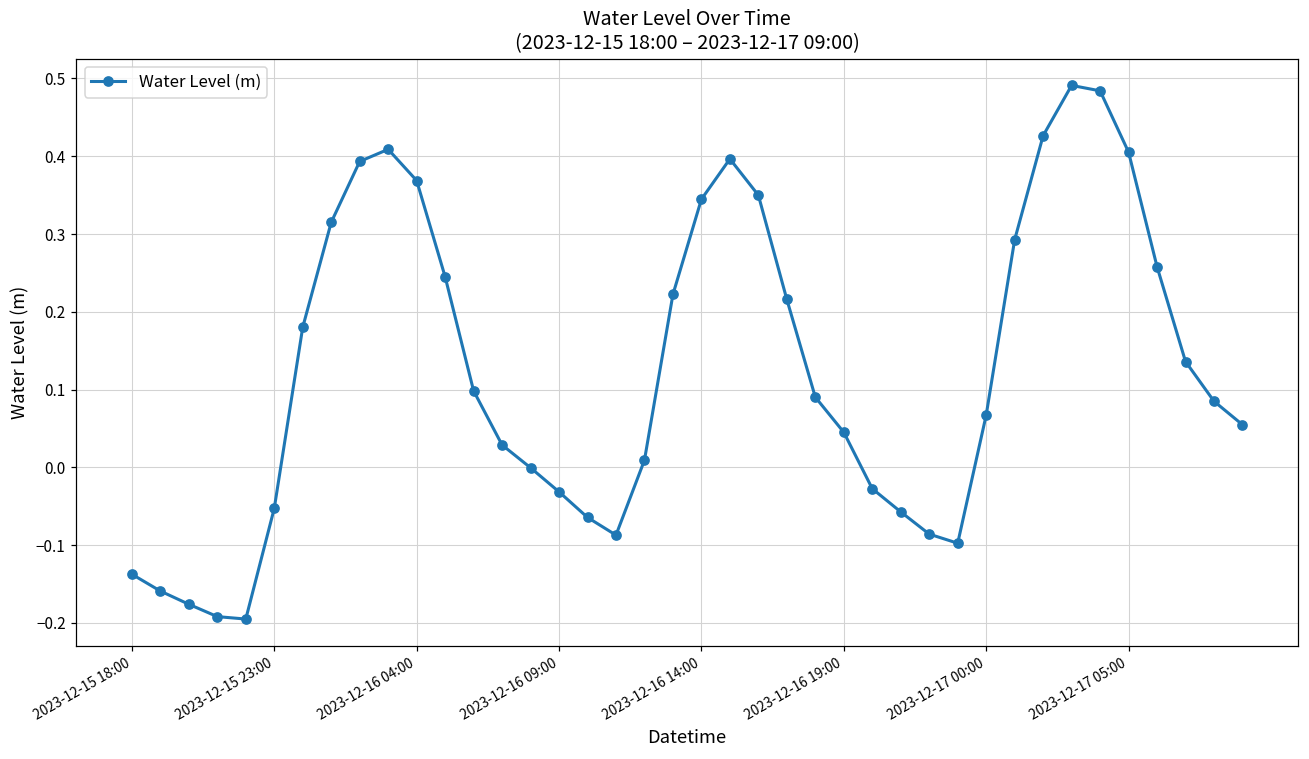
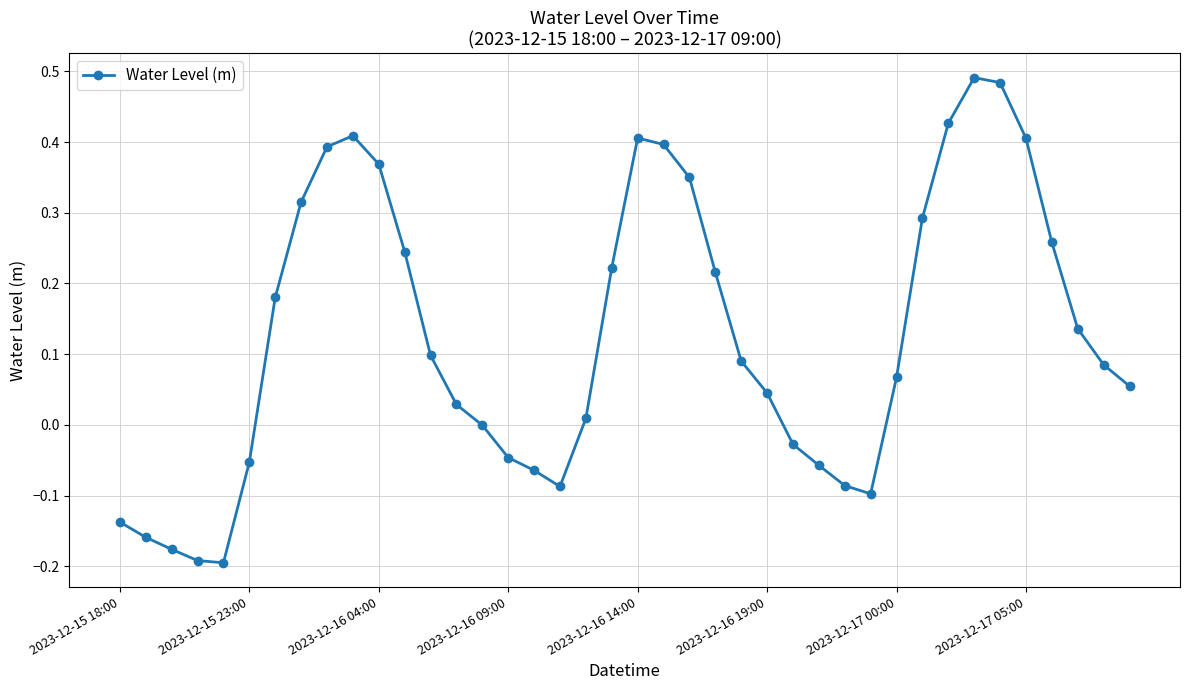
  {
    "2023-12-15 18:00": -0.14,
    "2023-12-15 23:00": -0.05,
    "2023-12-16 04:00": 0.37,
-   "2023-12-16 09:00": -0.03,
-   "2023-12-16 14:00": 0.34,
+   "2023-12-16 09:00": -0.05,
+   "2023-12-16 14:00": 0.41,
    "2023-12-16 19:00": 0.05,
    "2023-12-17 00:00": 0.07,
    "2023-12-17 05:00": 0.41
  }
